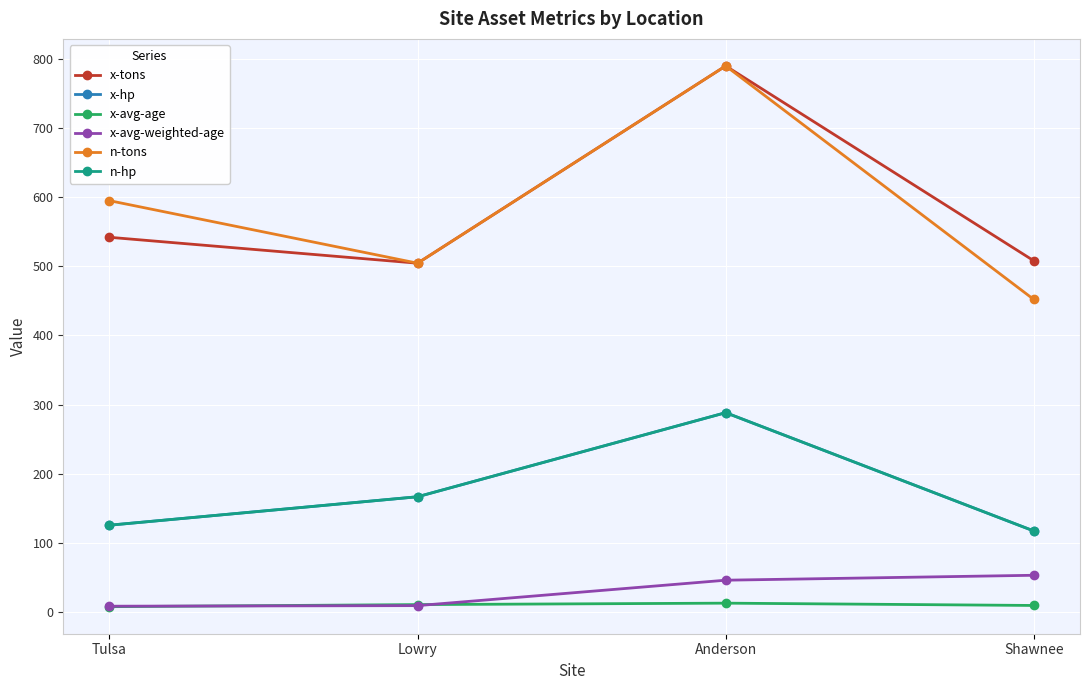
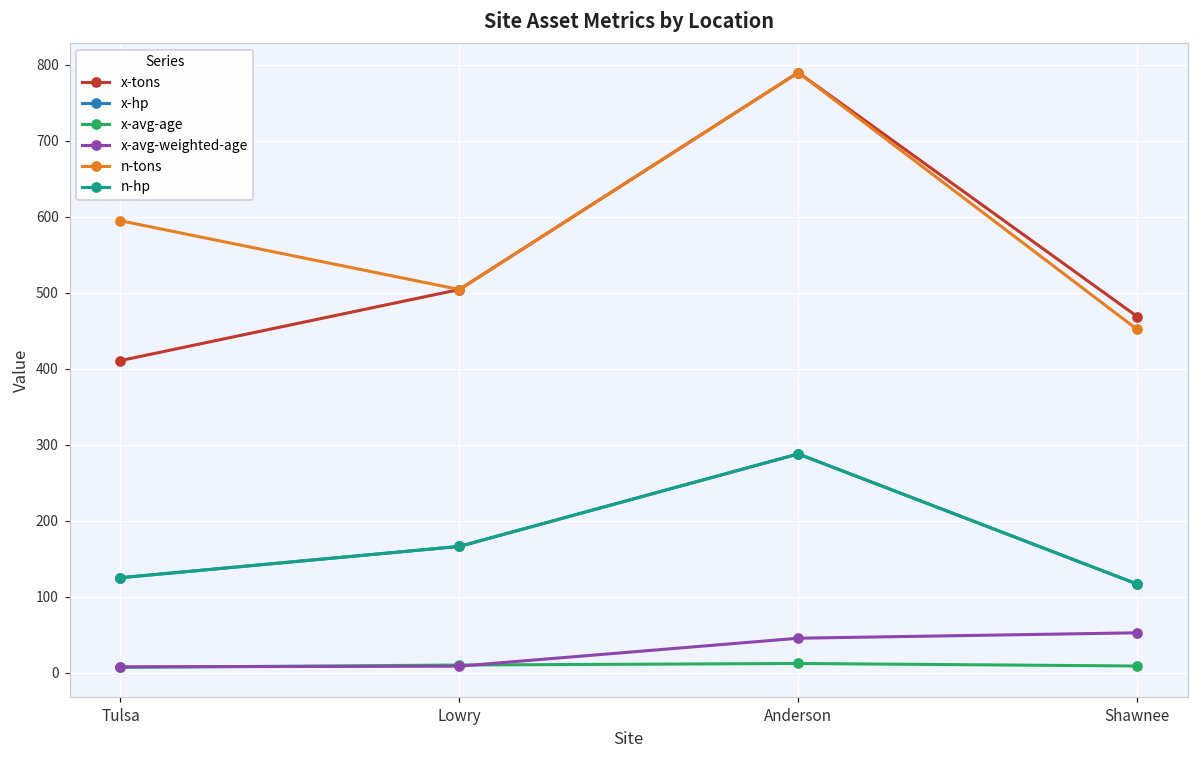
  {
    "x-tons": {
-     "Tulsa": 540,
-     "Shawnee": 510
+     "Tulsa": 410,
+     "Shawnee": 470
    },
    "x-avg-weighted-age": {
      "Anderson": 50,
      "Shawnee": 50
    },
    "n-tons": {
      "Tulsa": 600,
      "Shawnee": 450
    }
  }
